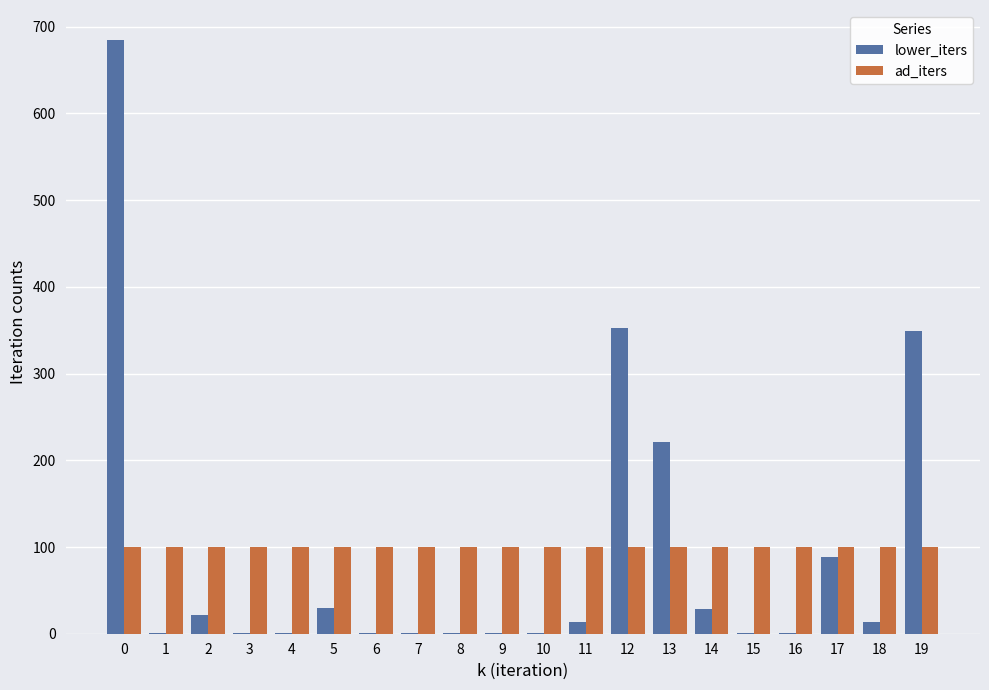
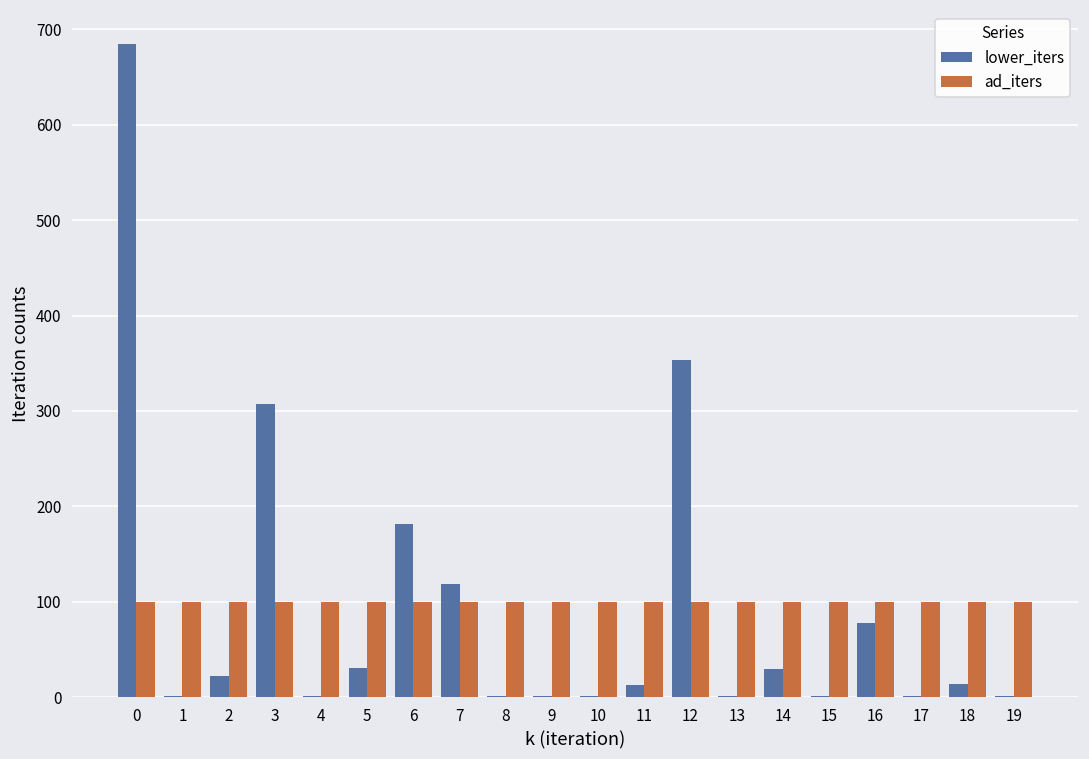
  {
    "lower_iters": {
      "0": 690,
      "2": 20,
-     "3": 0,
+     "3": 310,
      "5": 30,
-     "6": 0,
-     "7": 0,
+     "6": 180,
+     "7": 120,
      "11": 10,
      "12": 350,
-     "13": 220,
+     "13": 0,
      "14": 30,
-     "16": 0,
-     "17": 90,
+     "16": 80,
+     "17": 0,
      "18": 10,
-     "19": 350
+     "19": 0
    },
    "ad_iters": {
      "0": 100,
      "1": 100,
      "2": 100,
      "3": 100,
      "4": 100,
      "5": 100,
      "6": 100,
      "7": 100,
      "8": 100,
      "9": 100,
      "10": 100,
      "11": 100,
      "12": 100,
      "13": 100,
      "14": 100,
      "15": 100,
      "16": 100,
      "17": 100,
      "18": 100,
      "19": 100
    }
  }
